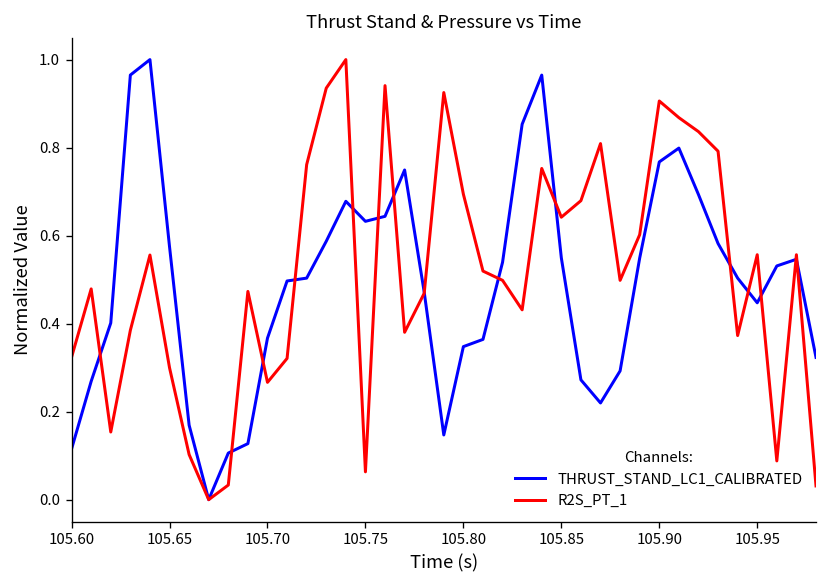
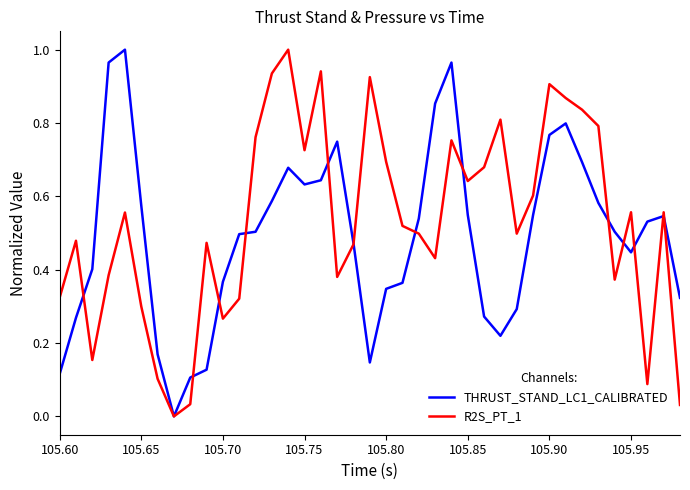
  {
    "THRUST_STAND_LC1_CALIBRATED": {
      "105.60": 0.12,
      "105.65": 0.57,
      "105.70": 0.37,
      "105.75": 0.63,
      "105.80": 0.35,
      "105.85": 0.55,
      "105.90": 0.77,
      "105.95": 0.45
    },
    "R2S_PT_1": {
      "105.60": 0.32,
      "105.65": 0.30,
      "105.70": 0.27,
-     "105.75": 0.06,
+     "105.75": 0.73,
      "105.80": 0.69,
      "105.85": 0.64,
      "105.90": 0.91,
      "105.95": 0.56
    }
  }
